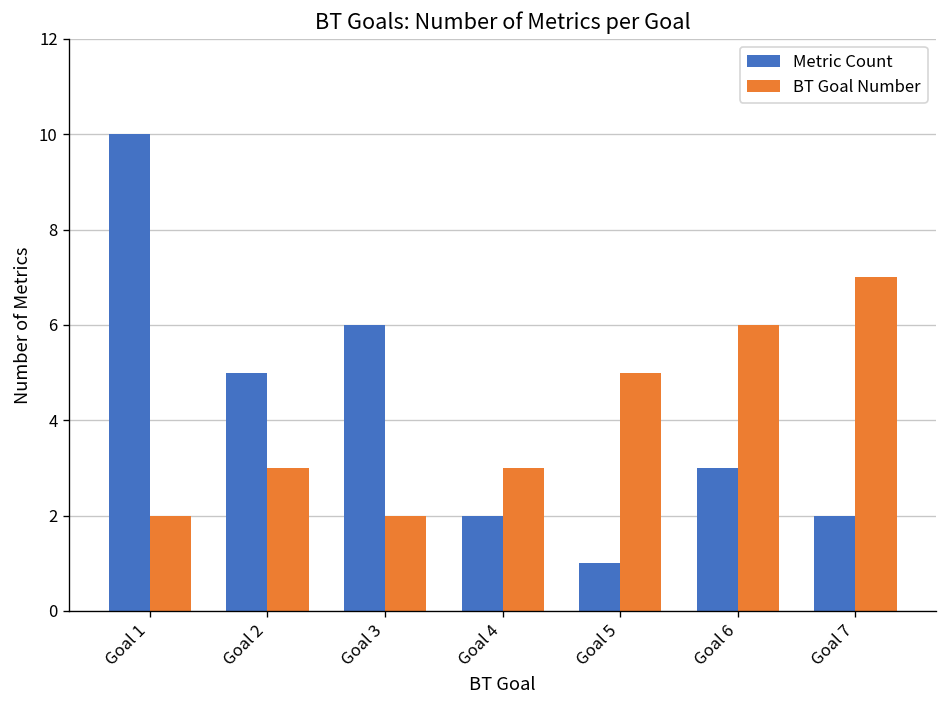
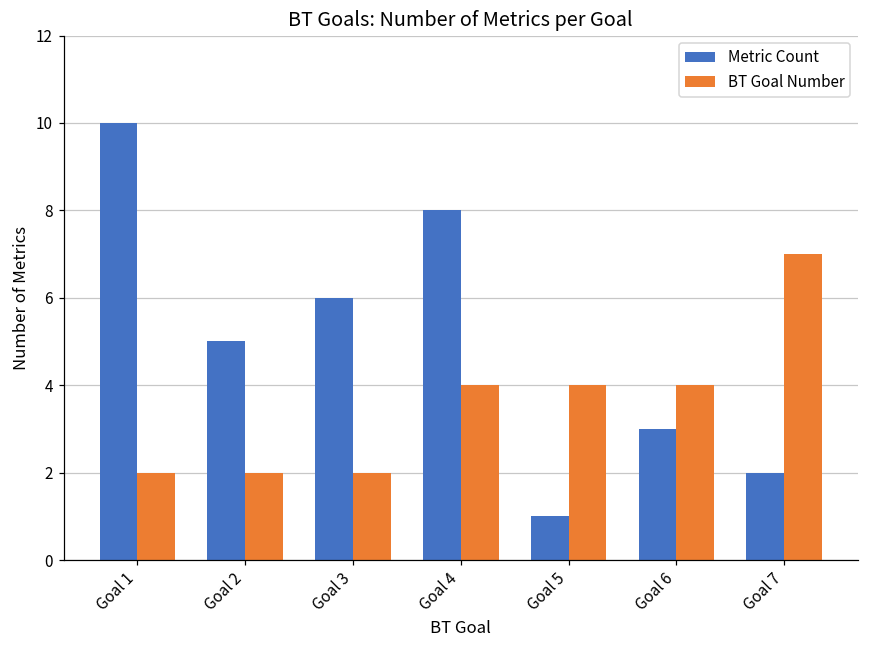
  {
    "Metric Count": {
      "Goal 1": 10,
      "Goal 2": 5,
      "Goal 3": 6,
-     "Goal 4": 2,
+     "Goal 4": 8,
      "Goal 5": 1,
      "Goal 6": 3,
      "Goal 7": 2
    },
    "BT Goal Number": {
      "Goal 1": 2,
-     "Goal 2": 3,
+     "Goal 2": 2,
      "Goal 3": 2,
-     "Goal 4": 3,
-     "Goal 5": 5,
-     "Goal 6": 6,
+     "Goal 4": 4,
+     "Goal 5": 4,
+     "Goal 6": 4,
      "Goal 7": 7
    }
  }
